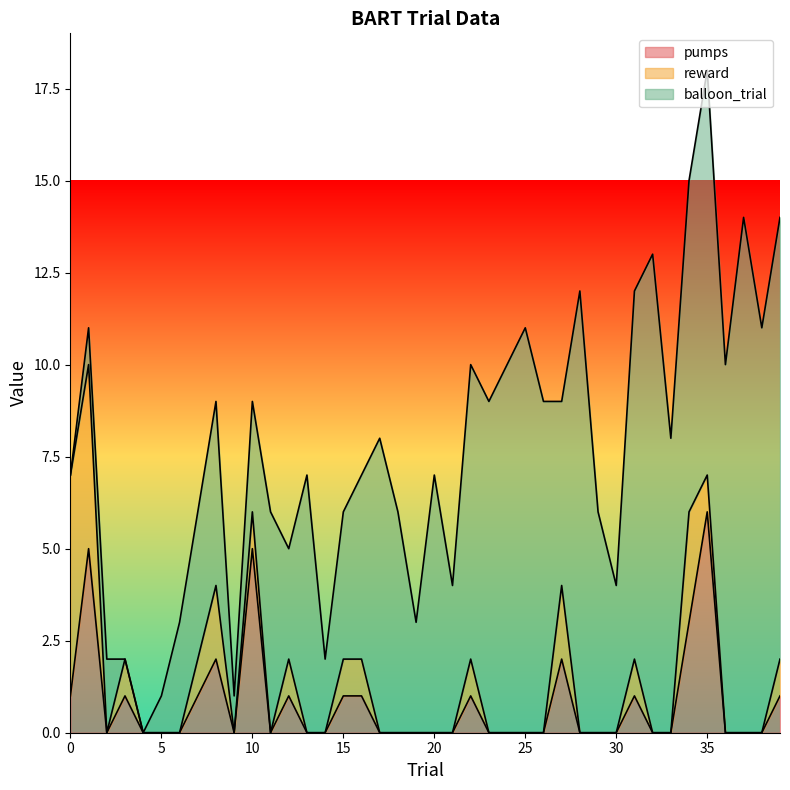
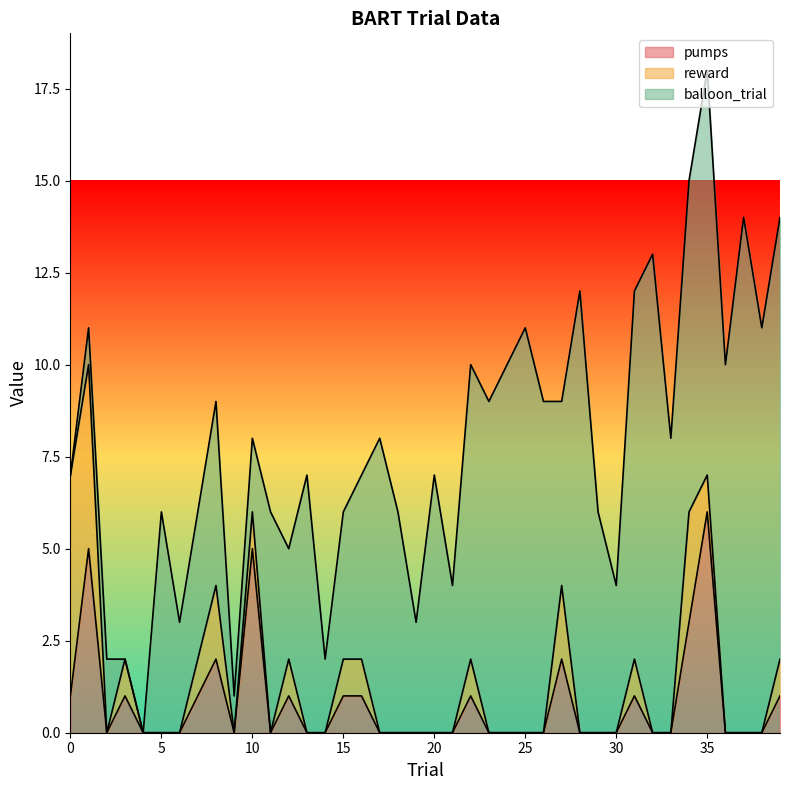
  {
    "pumps": {
      "0": 1,
      "10": 5,
      "15": 1,
      "35": 6
    },
    "reward": {
      "10": 6,
      "15": 2,
      "35": 7
    },
    "balloon_trial": {
-     "5": 1,
-     "10": 3,
+     "5": 6,
+     "10": 2,
      "15": 6,
      "20": 7,
      "25": 11,
      "30": 4
    }
  }
